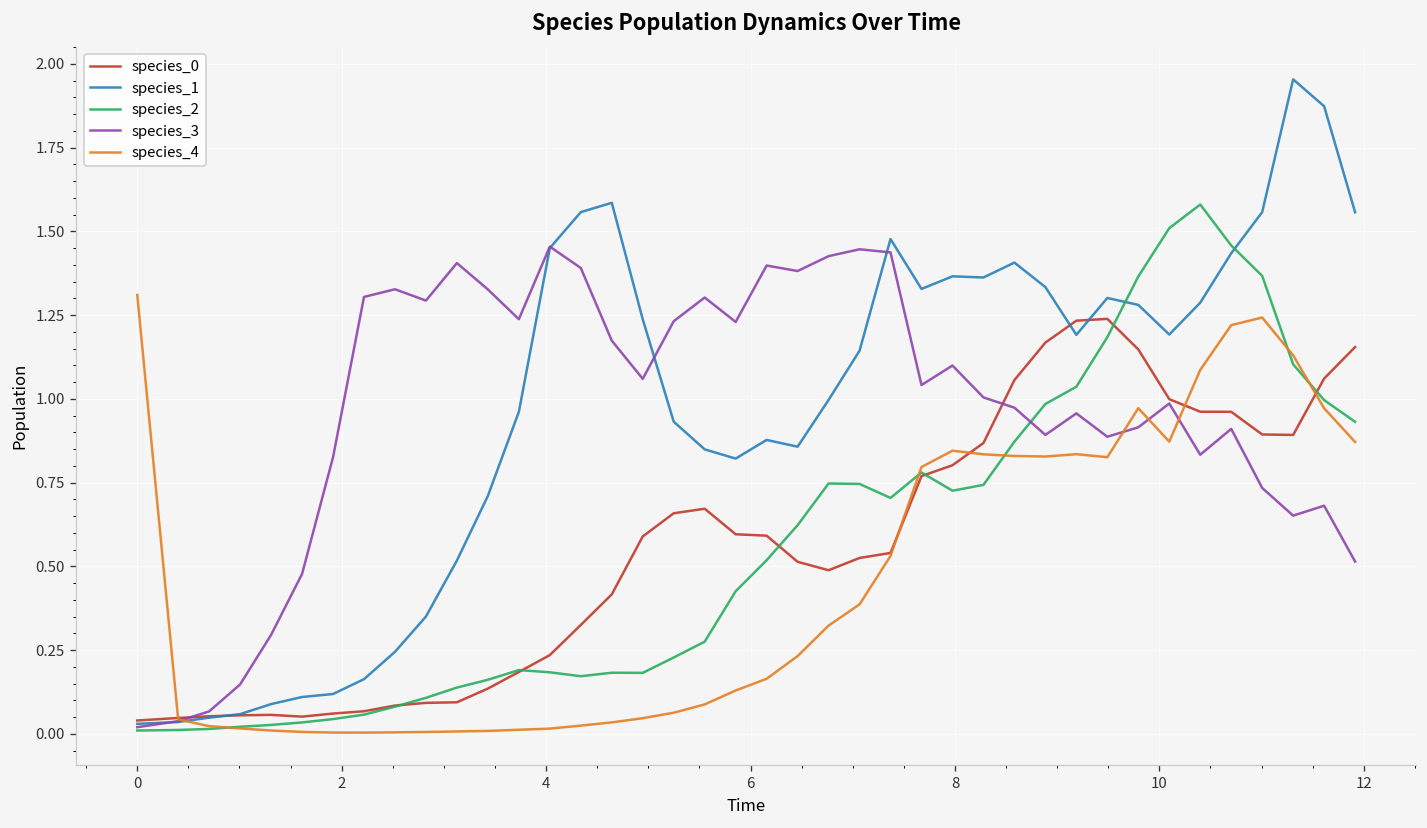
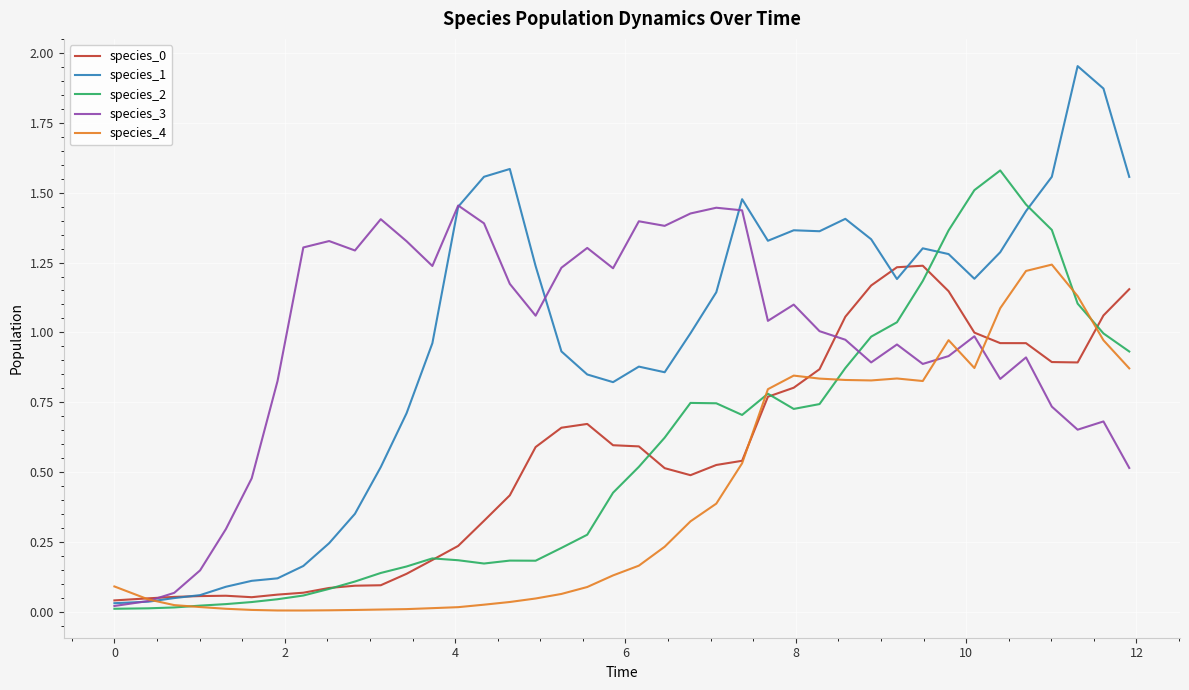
  {
    "species_0": {
      "0": 0.04
    },
    "species_1": {
      "0": 0.03
    },
    "species_2": {
      "0": 0.01
    },
    "species_3": {
      "0": 0.02
    },
    "species_4": {
-     "0": 1.31
+     "0": 0.09
    }
  }
